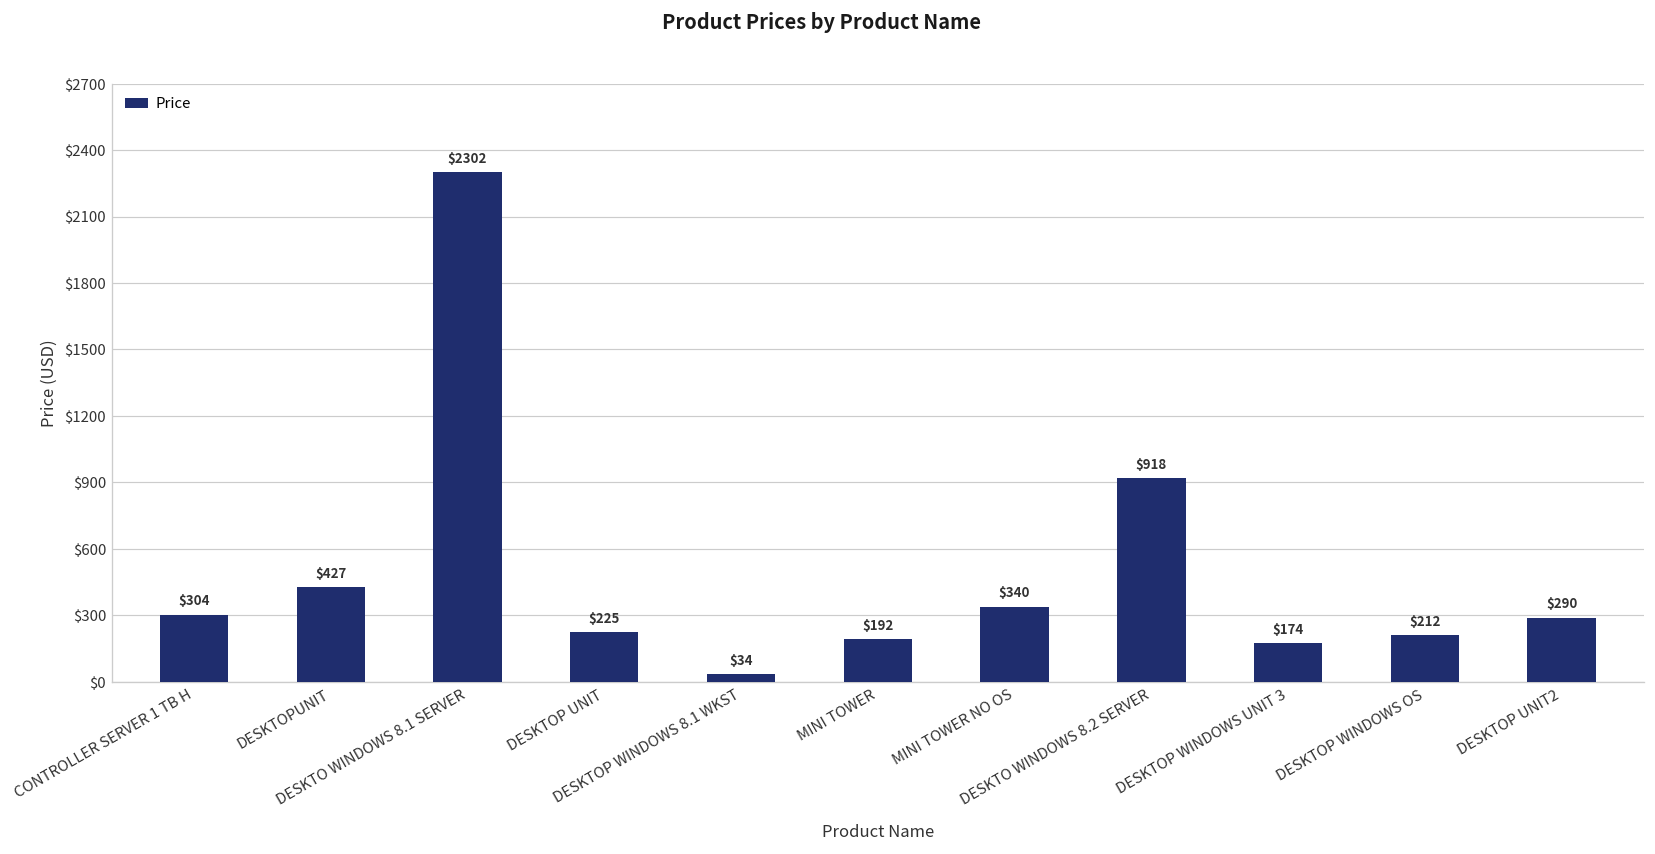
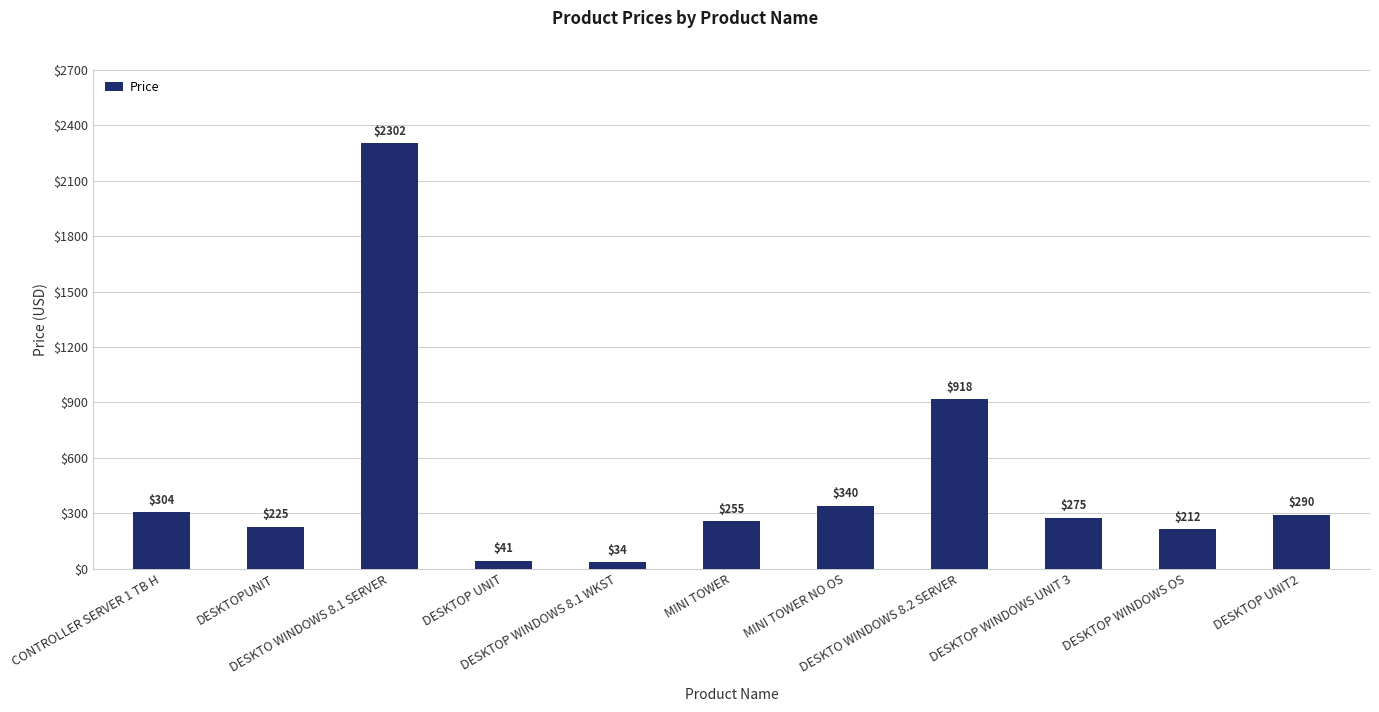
  {
    "CONTROLLER SERVER 1 TB H": "$304",
-   "DESKTOPUNIT": "$427",
+   "DESKTOPUNIT": "$225",
    "DESKTO WINDOWS 8.1 SERVER": "$2302",
-   "DESKTOP UNIT": "$225",
+   "DESKTOP UNIT": "$41",
    "DESKTOP WINDOWS 8.1 WKST": "$34",
-   "MINI TOWER": "$192",
+   "MINI TOWER": "$255",
    "MINI TOWER NO OS": "$340",
    "DESKTO WINDOWS 8.2 SERVER": "$918",
-   "DESKTOP WINDOWS UNIT 3": "$174",
+   "DESKTOP WINDOWS UNIT 3": "$275",
    "DESKTOP WINDOWS OS": "$212",
    "DESKTOP UNIT2": "$290"
  }
